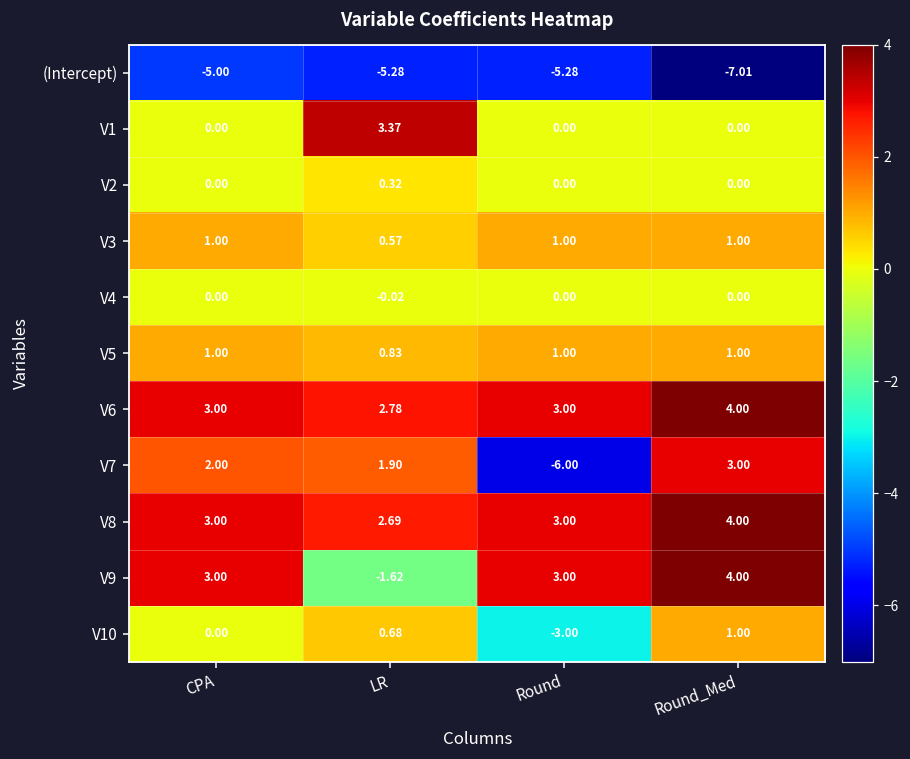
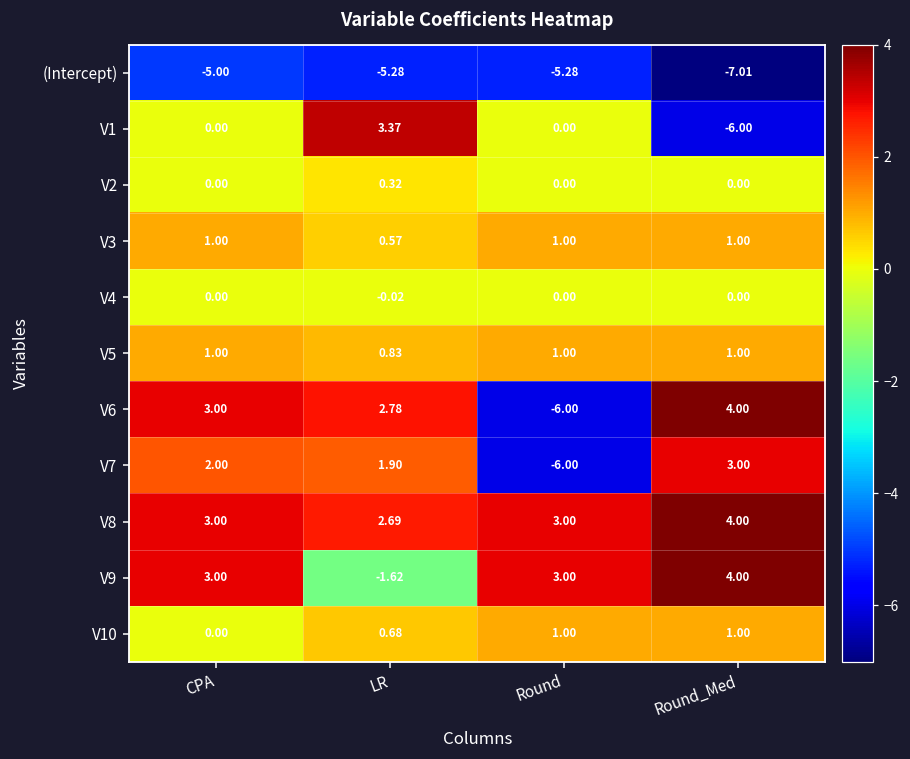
  {
    "(Intercept)": {
      "CPA": -5.00,
      "LR": -5.28,
      "Round": -5.28,
      "Round_Med": -7.01
    },
    "V1": {
      "CPA": 0.00,
      "LR": 3.37,
      "Round": 0.00,
-     "Round_Med": 0.00
+     "Round_Med": -6.00
    },
    "V2": {
      "CPA": 0.00,
      "LR": 0.32,
      "Round": 0.00,
      "Round_Med": 0.00
    },
    "V3": {
      "CPA": 1.00,
      "LR": 0.57,
      "Round": 1.00,
      "Round_Med": 1.00
    },
    "V4": {
      "CPA": 0.00,
      "LR": -0.02,
      "Round": 0.00,
      "Round_Med": 0.00
    },
    "V5": {
      "CPA": 1.00,
      "LR": 0.83,
      "Round": 1.00,
      "Round_Med": 1.00
    },
    "V6": {
      "CPA": 3.00,
      "LR": 2.78,
-     "Round": 3.00,
+     "Round": -6.00,
      "Round_Med": 4.00
    },
    "V7": {
      "CPA": 2.00,
      "LR": 1.90,
      "Round": -6.00,
      "Round_Med": 3.00
    },
    "V8": {
      "CPA": 3.00,
      "LR": 2.69,
      "Round": 3.00,
      "Round_Med": 4.00
    },
    "V9": {
      "CPA": 3.00,
      "LR": -1.62,
      "Round": 3.00,
      "Round_Med": 4.00
    },
    "V10": {
      "CPA": 0.00,
      "LR": 0.68,
-     "Round": -3.00,
+     "Round": 1.00,
      "Round_Med": 1.00
    }
  }
